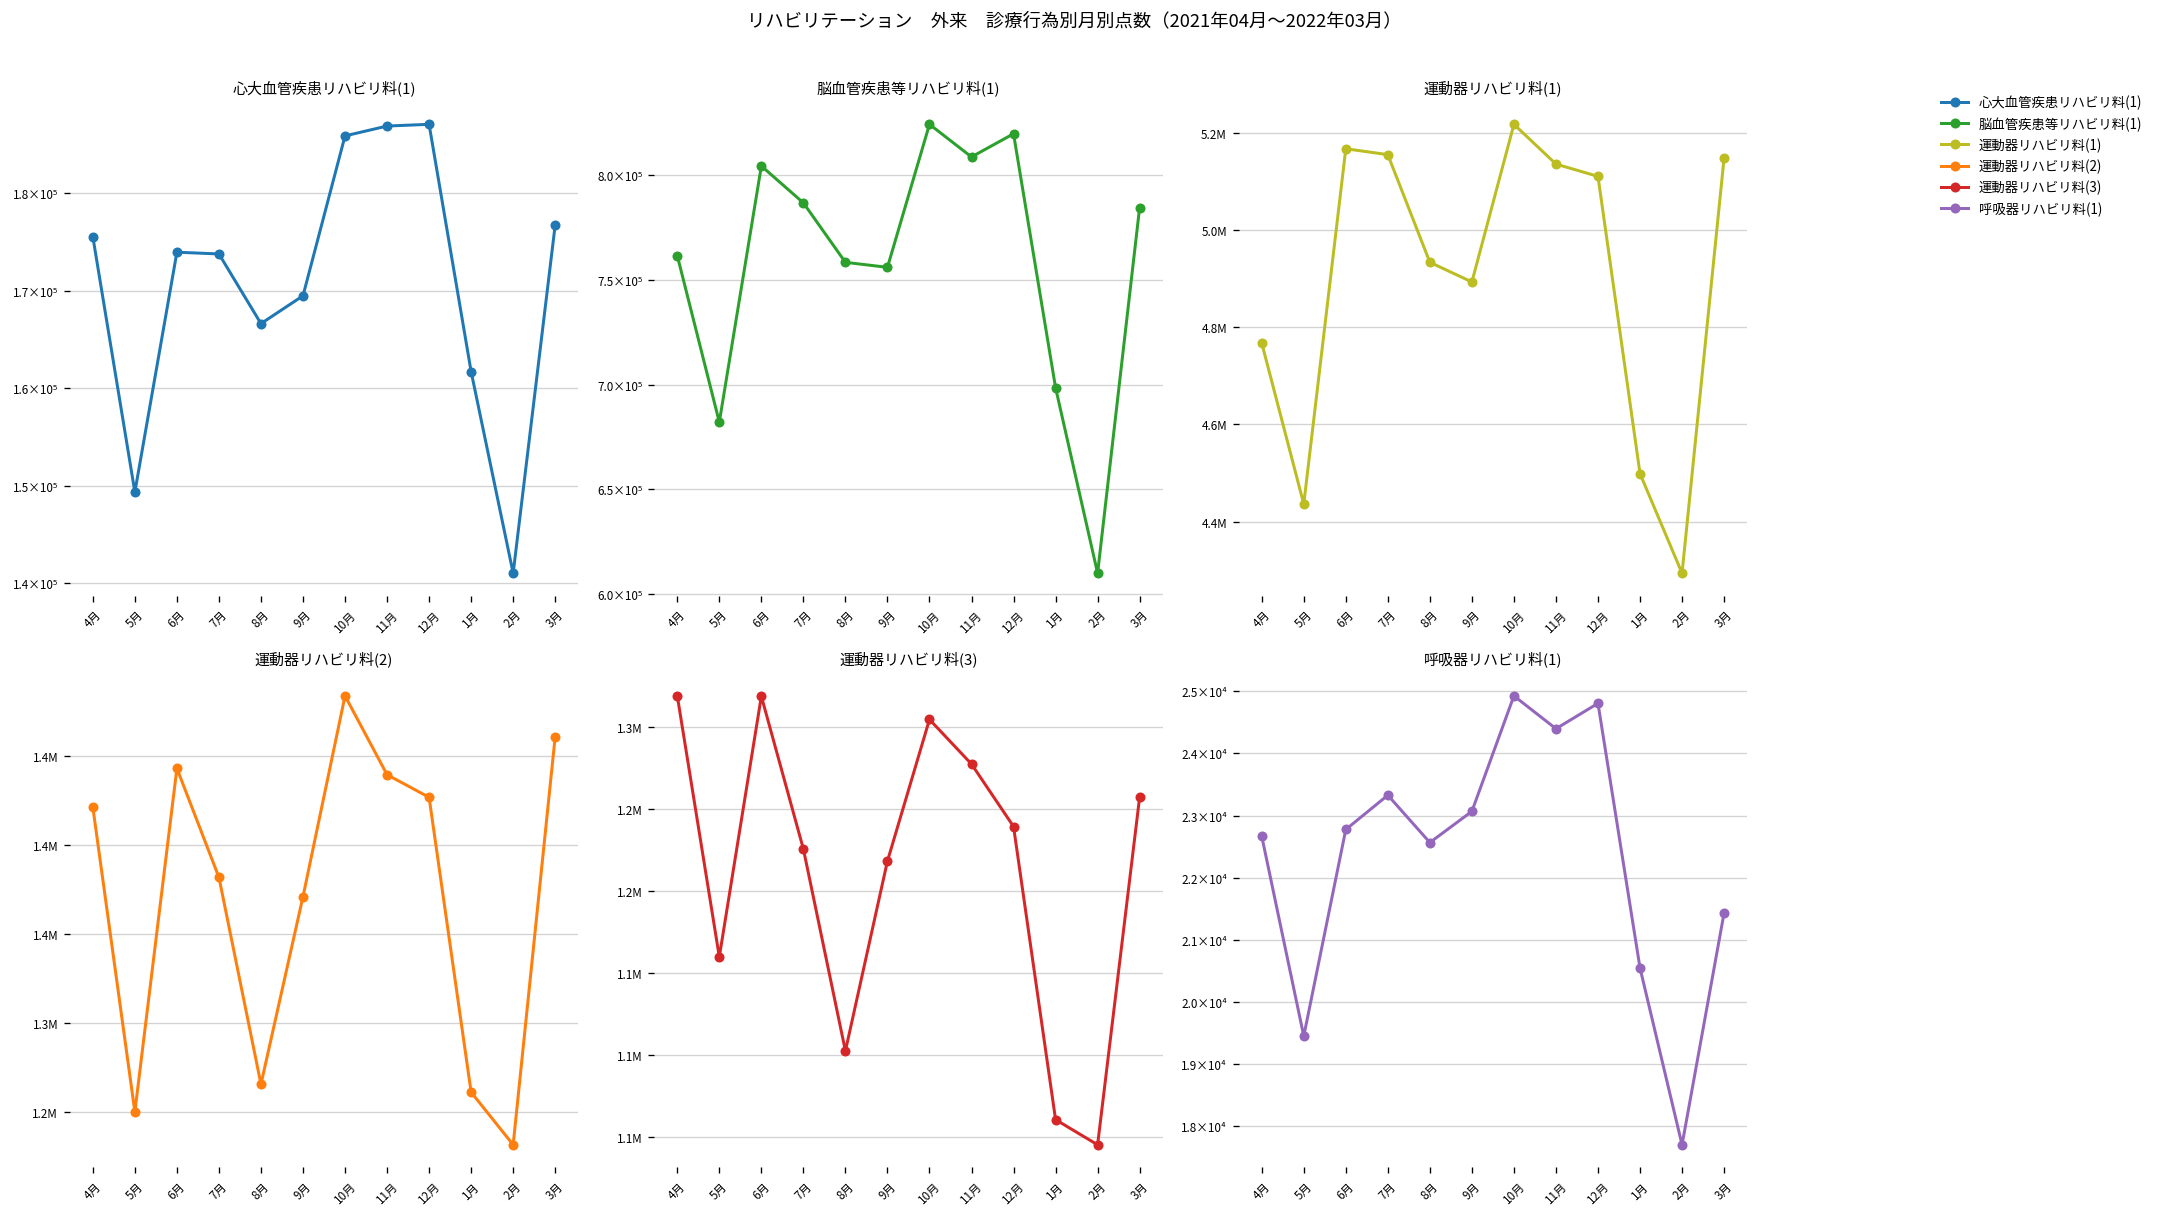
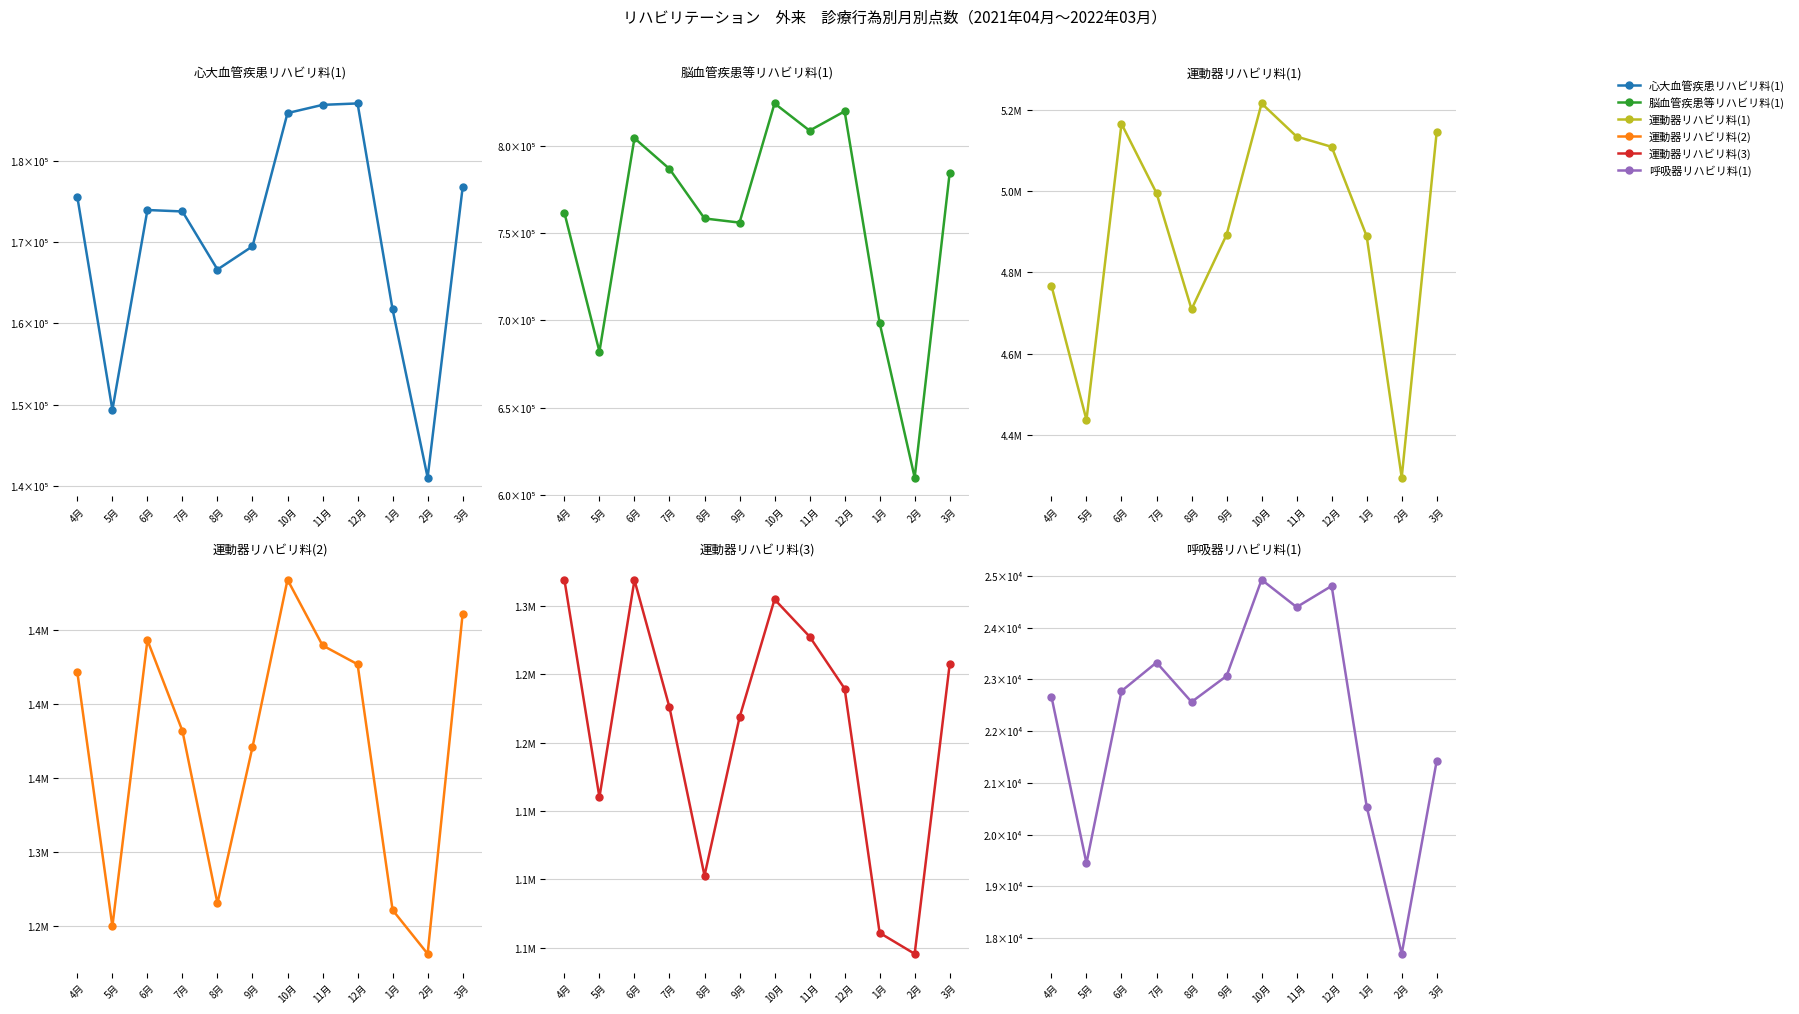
  {
    "運動器リハビリ料(1)": {
      "4月": 4770000,
      "5月": 4440000,
      "6月": 5170000,
-     "7月": 5150000,
-     "8月": 4930000,
+     "7月": 5000000,
+     "8月": 4710000,
      "9月": 4890000,
      "10月": 5220000,
      "11月": 5140000,
      "12月": 5110000,
-     "1月": 4500000,
+     "1月": 4890000,
      "2月": 4290000,
      "3月": 5150000
    }
  }
